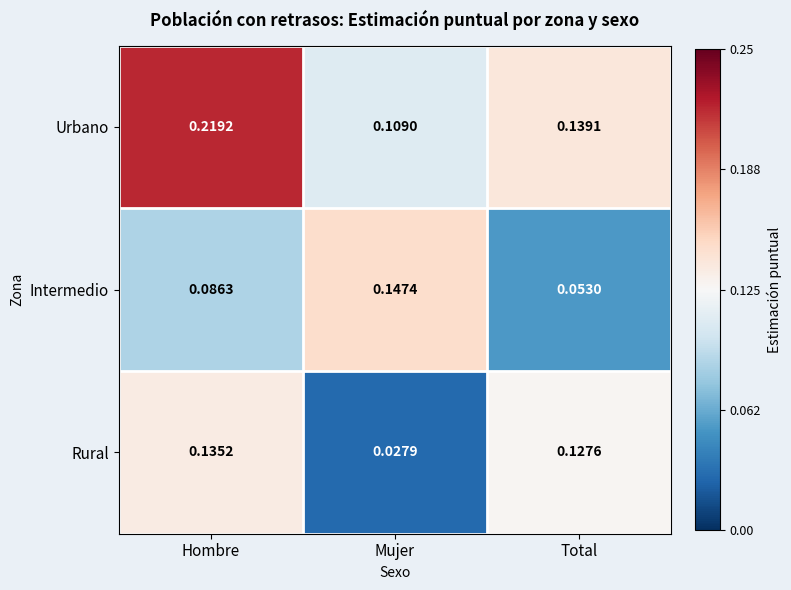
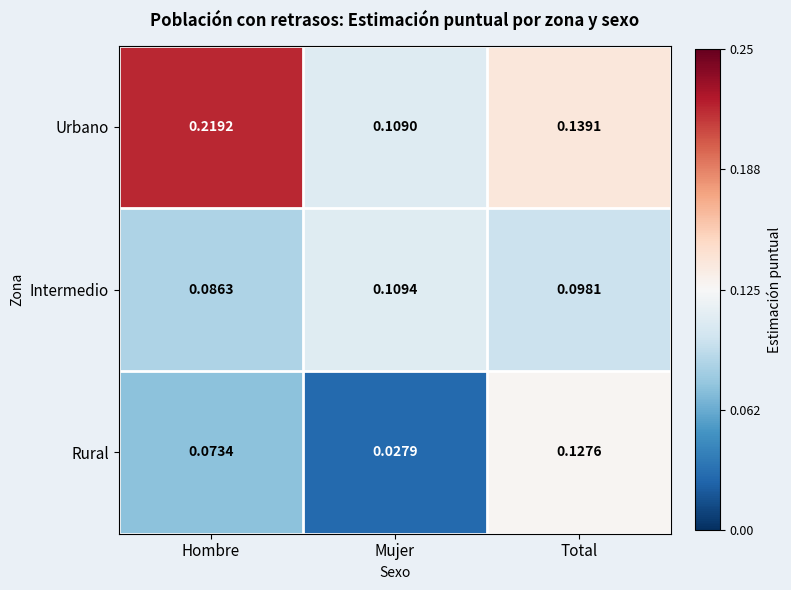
  {
    "Urbano": {
      "Hombre": 0.2192,
      "Mujer": 0.1090,
      "Total": 0.1391
    },
    "Intermedio": {
      "Hombre": 0.0863,
-     "Mujer": 0.1474,
-     "Total": 0.0530
+     "Mujer": 0.1094,
+     "Total": 0.0981
    },
    "Rural": {
-     "Hombre": 0.1352,
+     "Hombre": 0.0734,
      "Mujer": 0.0279,
      "Total": 0.1276
    }
  }
